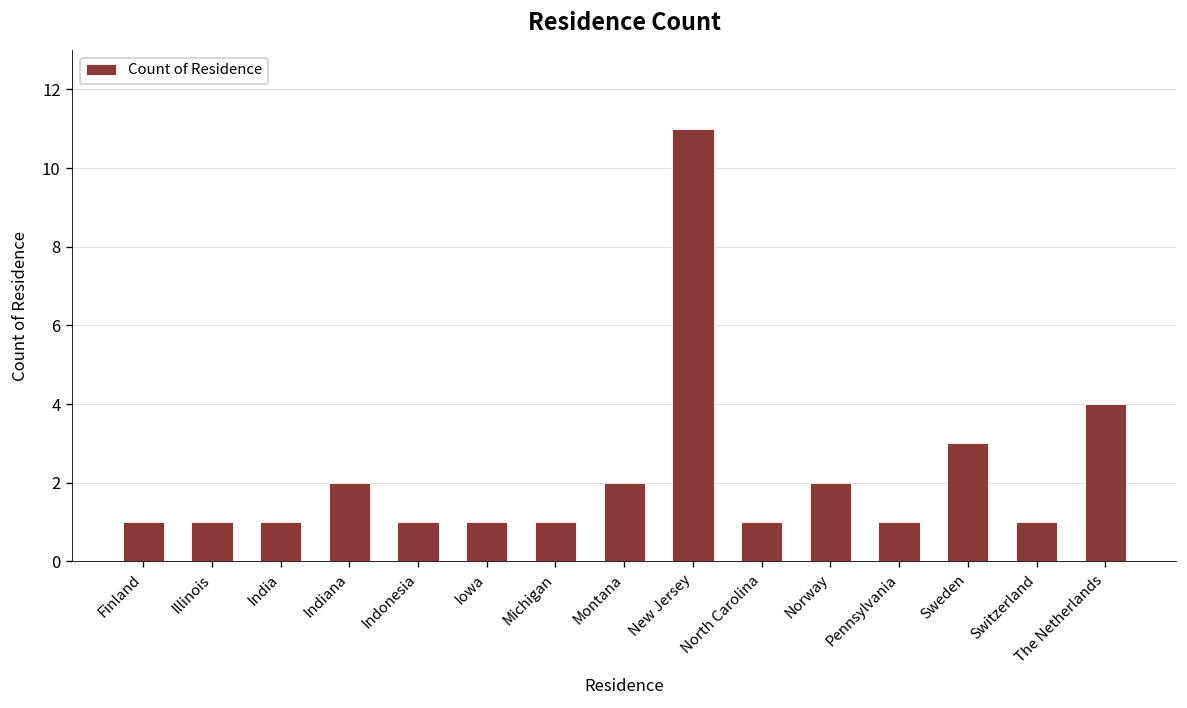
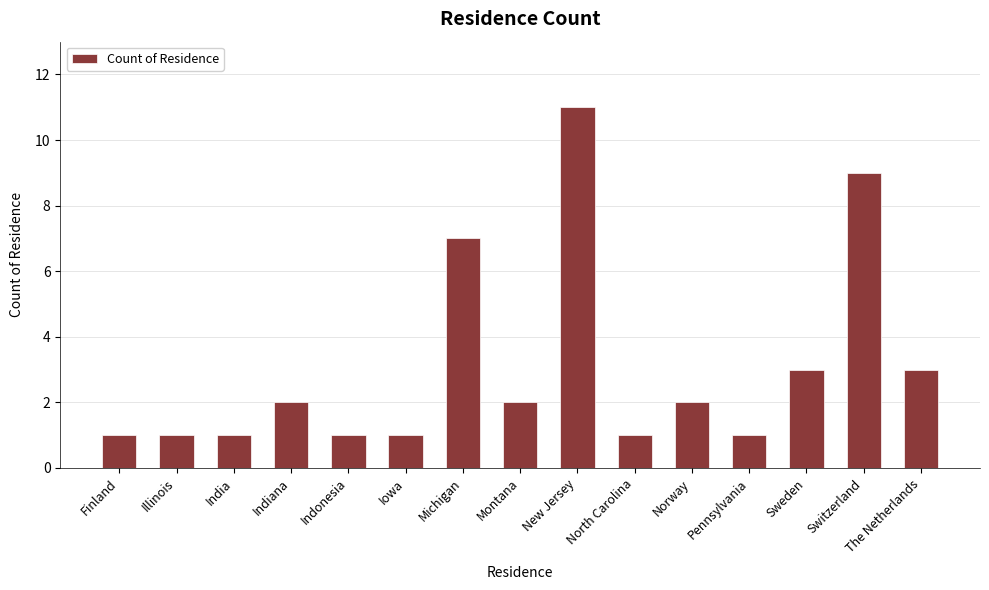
  {
    "Finland": 1,
    "Illinois": 1,
    "India": 1,
    "Indiana": 2,
    "Indonesia": 1,
    "Iowa": 1,
-   "Michigan": 1,
+   "Michigan": 7,
    "Montana": 2,
    "New Jersey": 11,
    "North Carolina": 1,
    "Norway": 2,
    "Pennsylvania": 1,
    "Sweden": 3,
-   "Switzerland": 1,
-   "The Netherlands": 4
+   "Switzerland": 9,
+   "The Netherlands": 3
  }
